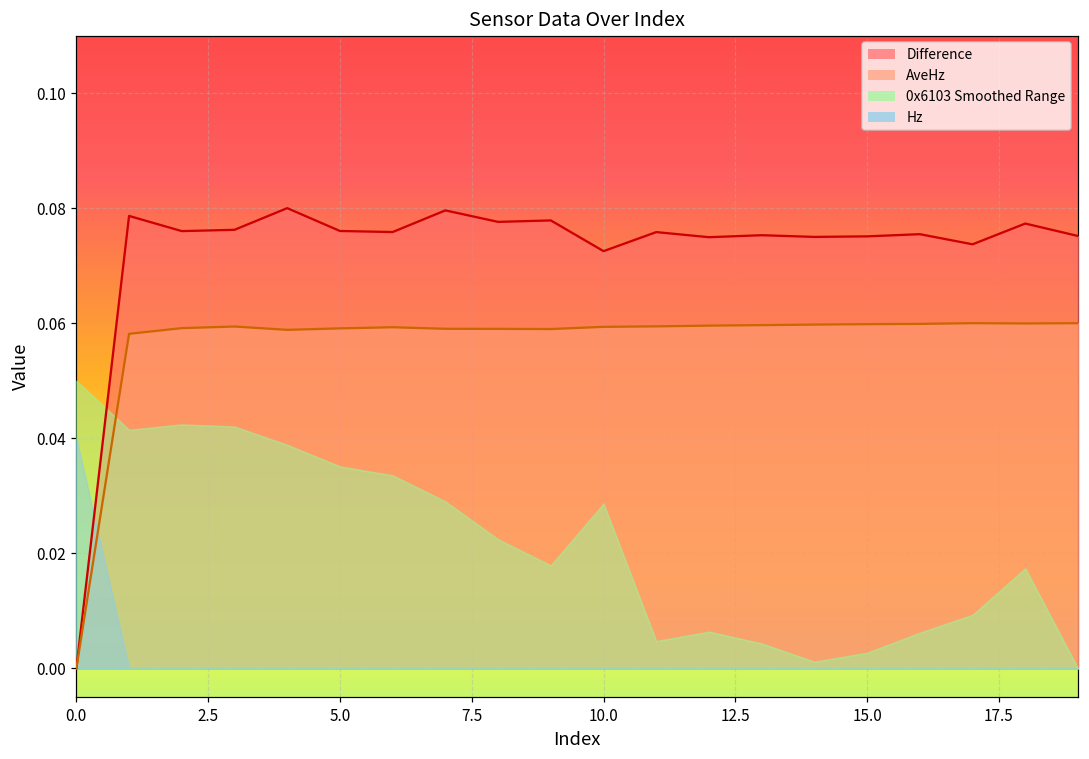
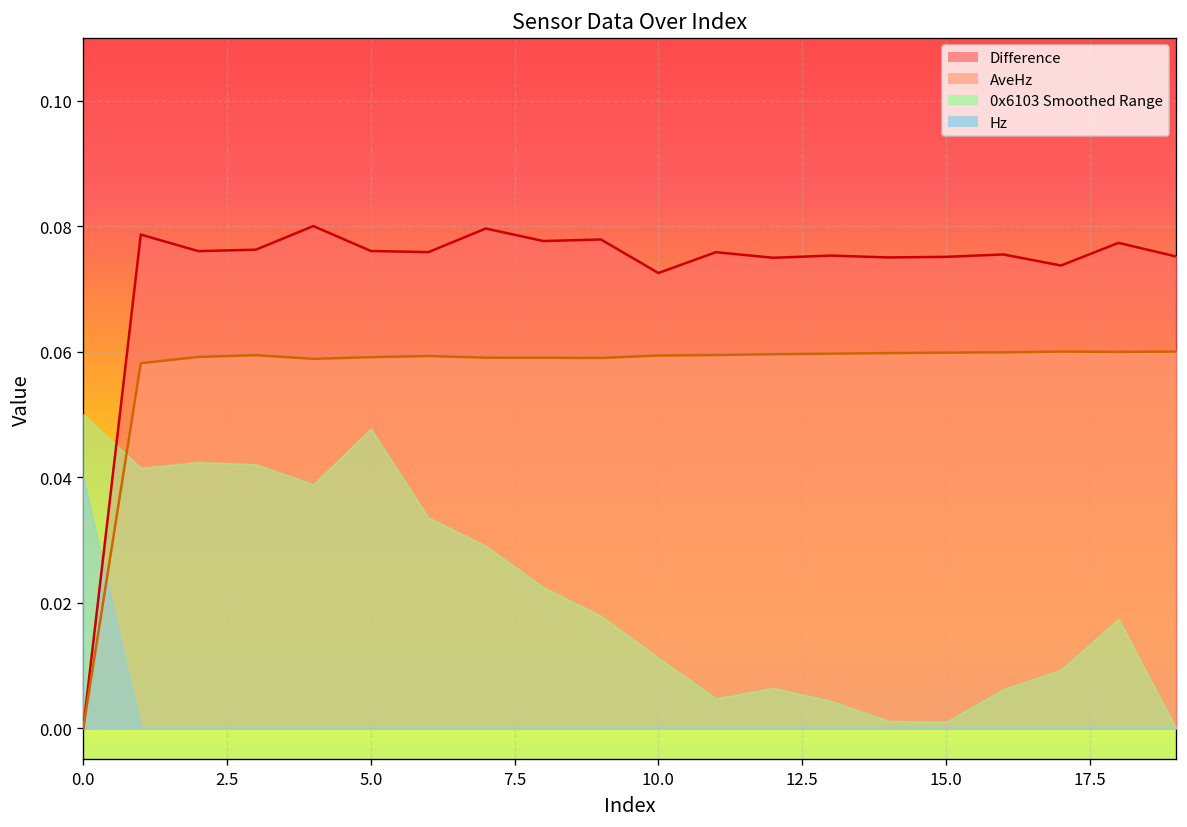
  {
    "0x6103 Smoothed Range": {
      "0.0": 0.050,
-     "5.0": 0.035,
-     "10.0": 0.029,
-     "15.0": 0.003
+     "5.0": 0.048,
+     "10.0": 0.011,
+     "15.0": 0.001
    },
    "Hz": {
      "0.0": 0.040
    }
  }
